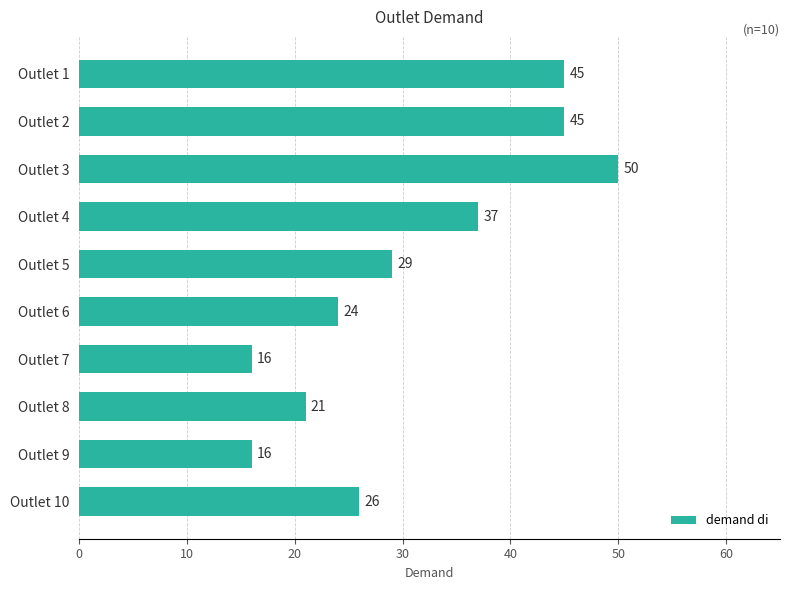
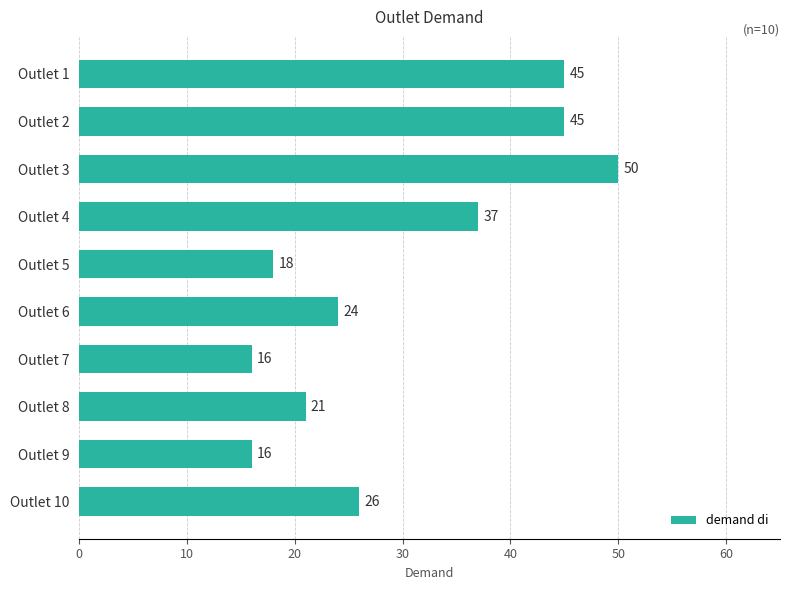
  {
    "Outlet 1": 45,
    "Outlet 2": 45,
    "Outlet 3": 50,
    "Outlet 4": 37,
-   "Outlet 5": 29,
+   "Outlet 5": 18,
    "Outlet 6": 24,
    "Outlet 7": 16,
    "Outlet 8": 21,
    "Outlet 9": 16,
    "Outlet 10": 26
  }
